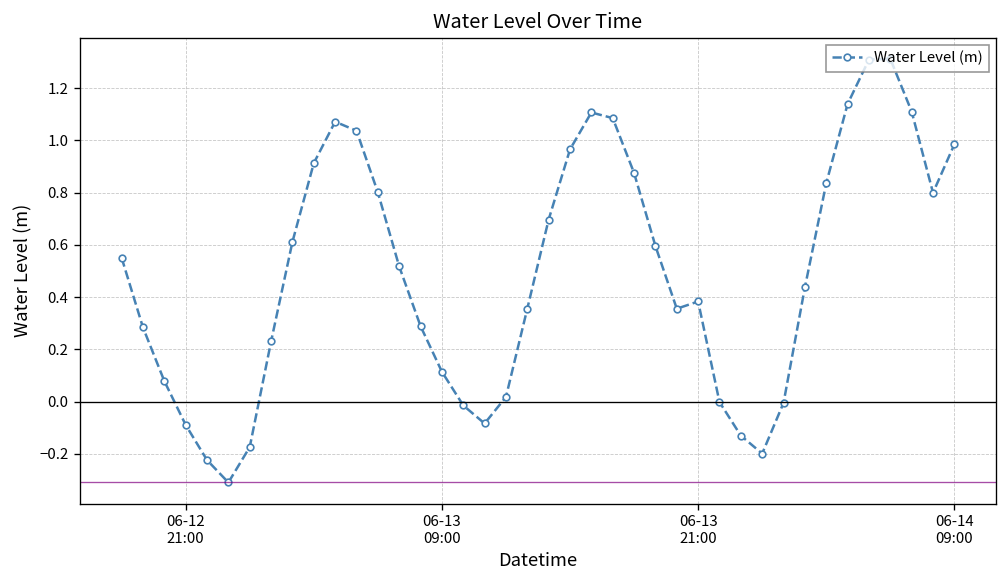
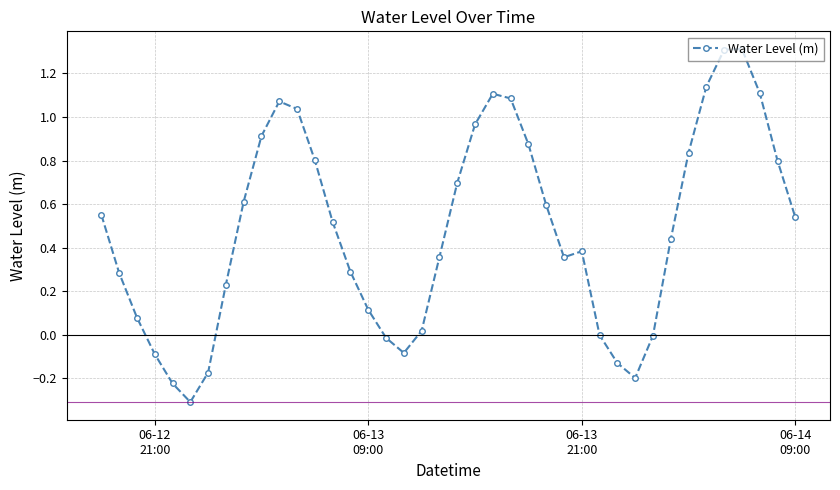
  {
    "06-12 21:00": -0.09,
    "06-13 09:00": 0.11,
    "06-13 21:00": 0.38,
-   "06-14 09:00": 0.98
+   "06-14 09:00": 0.54
  }
